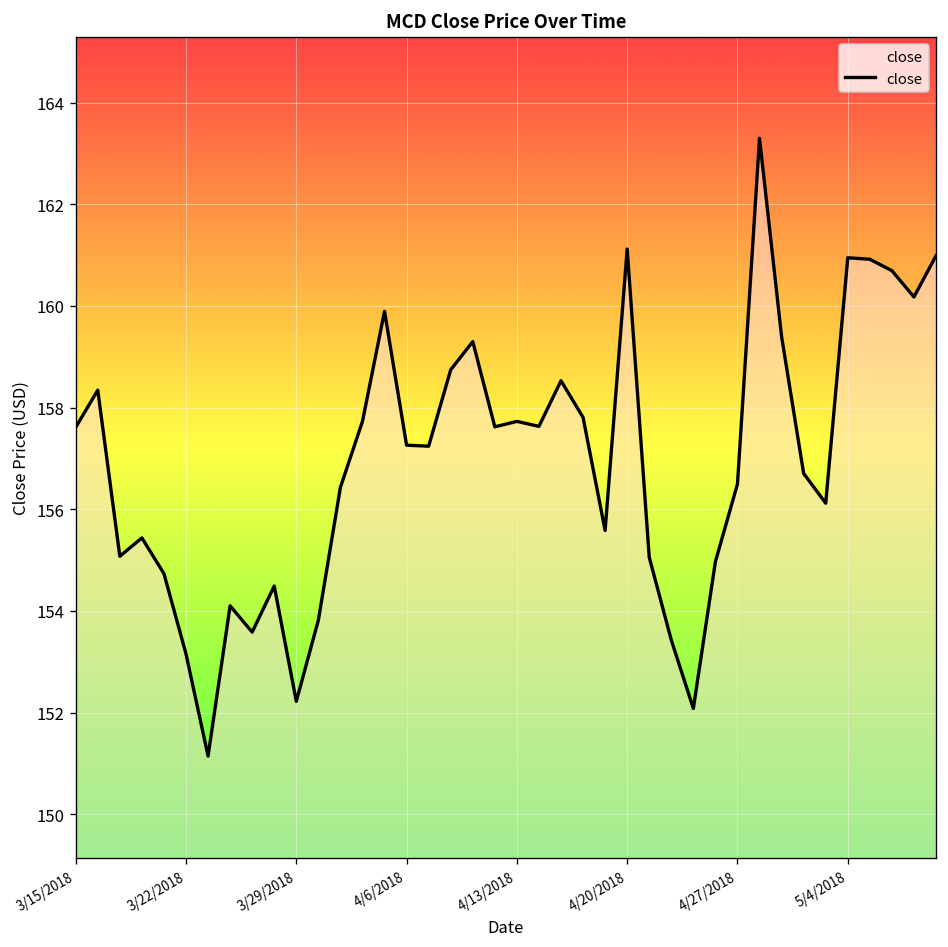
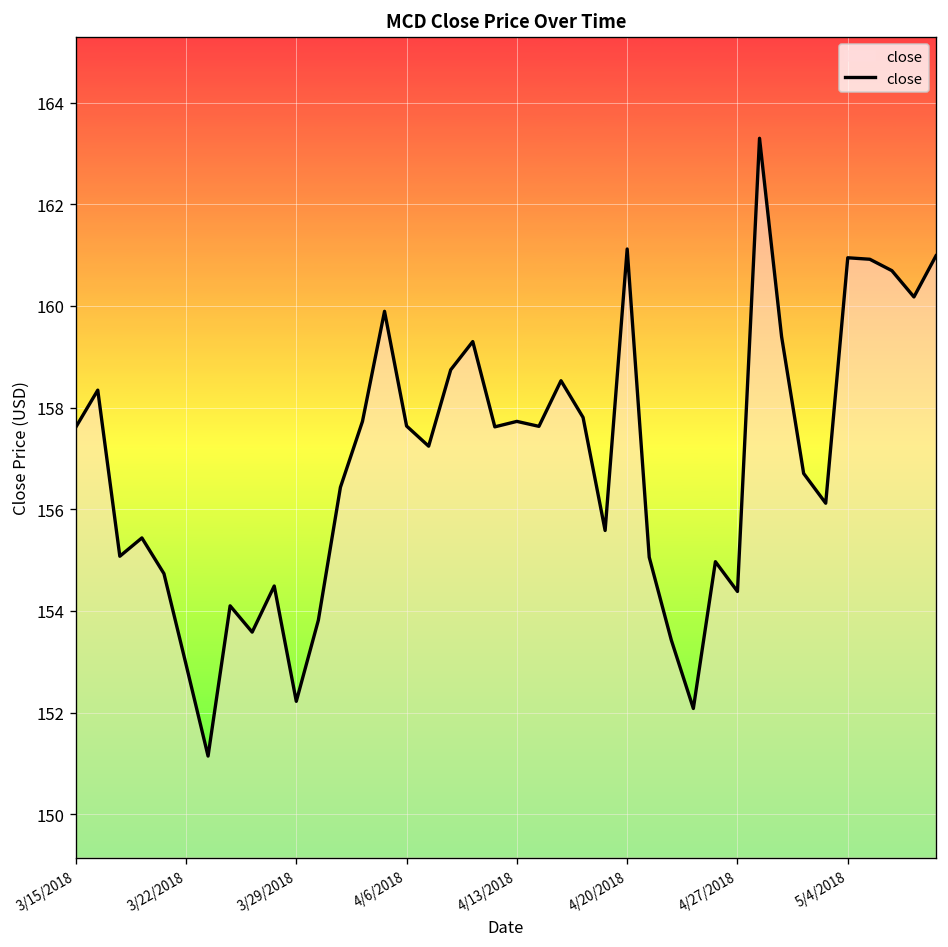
  {
    "3/15/2018": 157.6,
-   "3/22/2018": 153.2,
+   "3/22/2018": 153.0,
    "3/29/2018": 152.2,
-   "4/6/2018": 157.3,
+   "4/6/2018": 157.6,
    "4/13/2018": 157.7,
    "4/20/2018": 161.1,
-   "4/27/2018": 156.5,
+   "4/27/2018": 154.4,
    "5/4/2018": 160.9
  }
